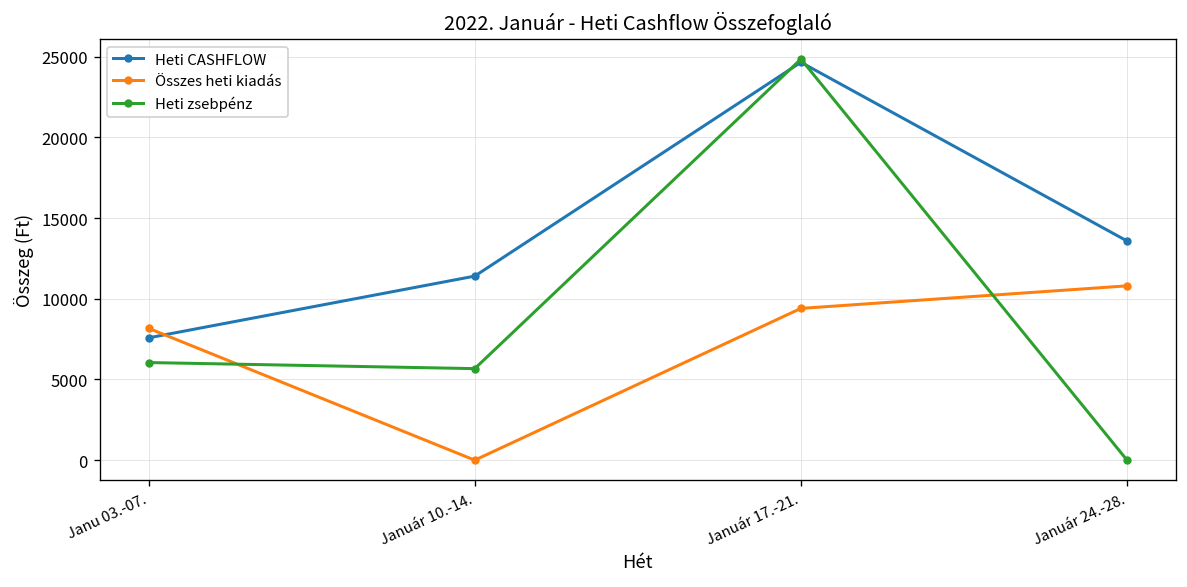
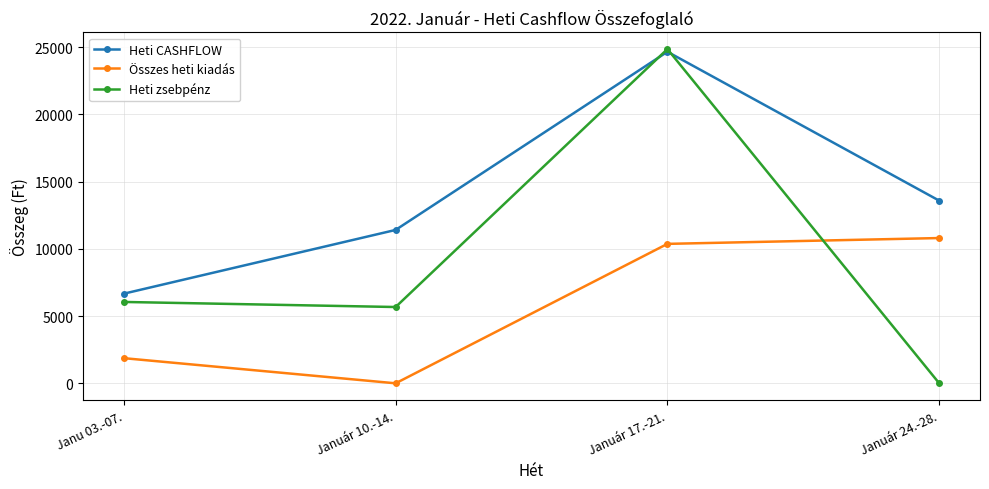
  {
    "Heti CASHFLOW": {
-     "Janu 03.-07.": 7600,
+     "Janu 03.-07.": 6700,
      "Január 10.-14.": 11400,
      "Január 17.-21.": 24700,
      "Január 24.-28.": 13600
    },
    "Összes heti kiadás": {
-     "Janu 03.-07.": 8200,
+     "Janu 03.-07.": 1900,
      "Január 10.-14.": 0,
-     "Január 17.-21.": 9400,
+     "Január 17.-21.": 10400,
      "Január 24.-28.": 10800
    },
    "Heti zsebpénz": {
      "Janu 03.-07.": 6100,
      "Január 10.-14.": 5700,
      "Január 17.-21.": 24900,
      "Január 24.-28.": 0
    }
  }
